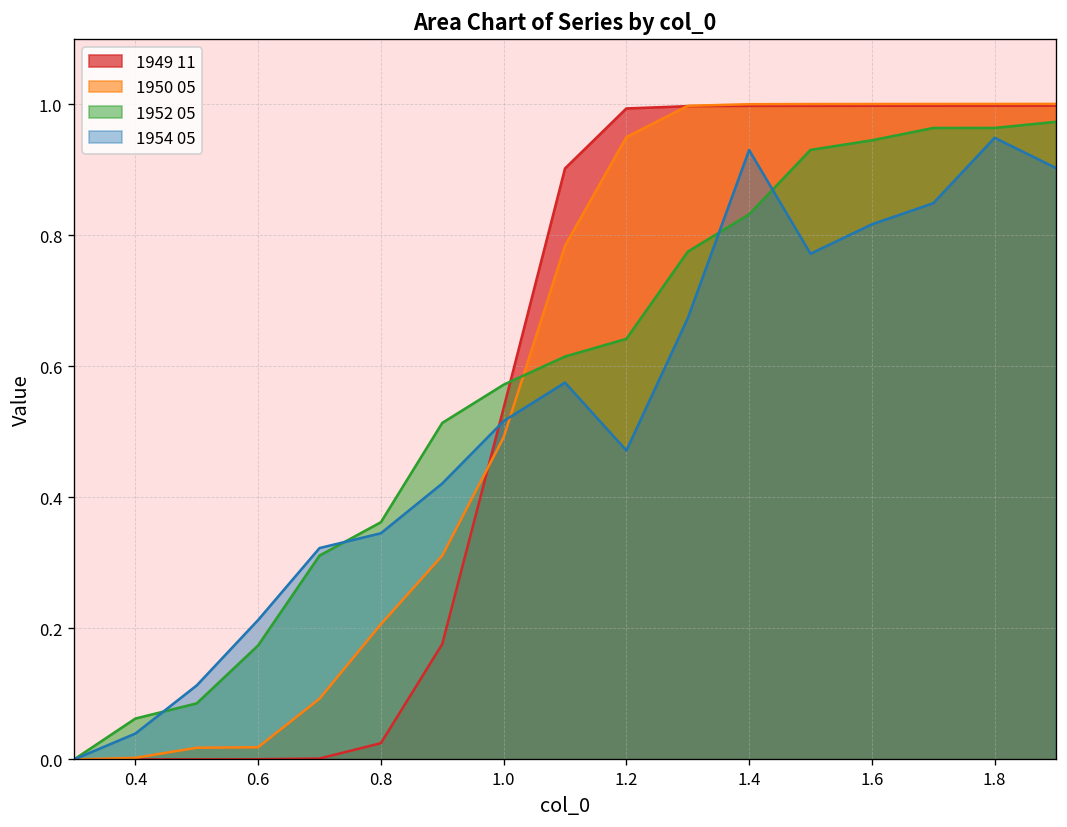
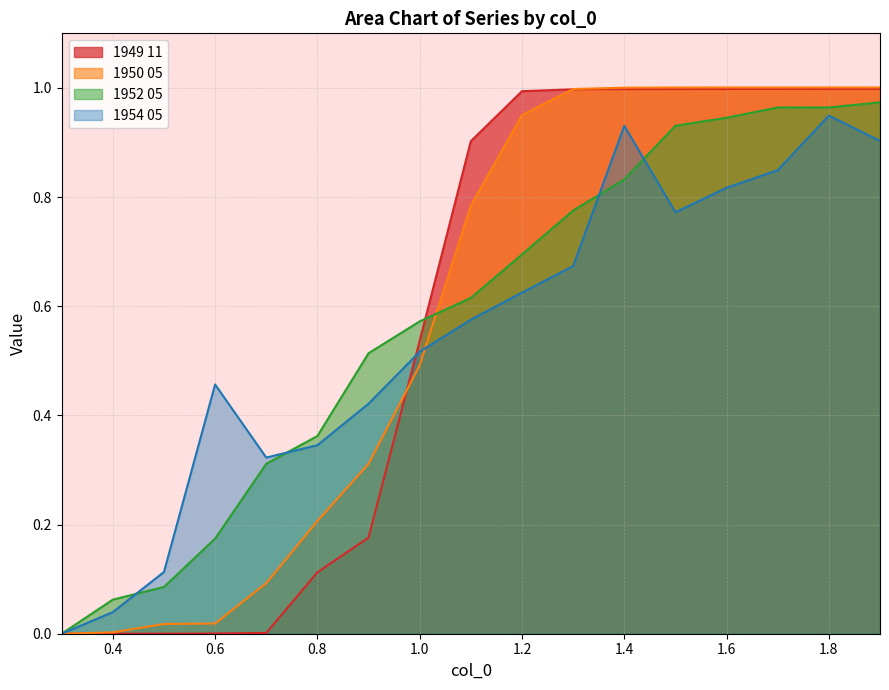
  {
    "1949 11": {
      "0.6": 0.00,
-     "0.8": 0.02,
+     "0.8": 0.11,
      "1.0": 0.54,
      "1.2": 0.99
    },
    "1950 05": {
      "0.6": 0.02,
      "0.8": 0.21,
      "1.0": 0.49,
      "1.2": 0.95
    },
    "1952 05": {
      "0.4": 0.06,
      "0.6": 0.17,
      "0.8": 0.36,
      "1.0": 0.57,
-     "1.2": 0.64,
+     "1.2": 0.69,
      "1.4": 0.83,
      "1.6": 0.95,
      "1.8": 0.96
    },
    "1954 05": {
      "0.4": 0.04,
-     "0.6": 0.21,
+     "0.6": 0.46,
      "0.8": 0.35,
      "1.0": 0.52,
-     "1.2": 0.47,
+     "1.2": 0.62,
      "1.4": 0.93,
      "1.6": 0.82,
      "1.8": 0.95
    }
  }
